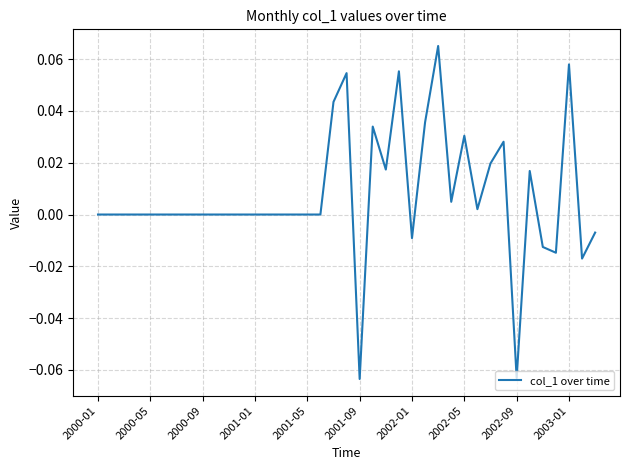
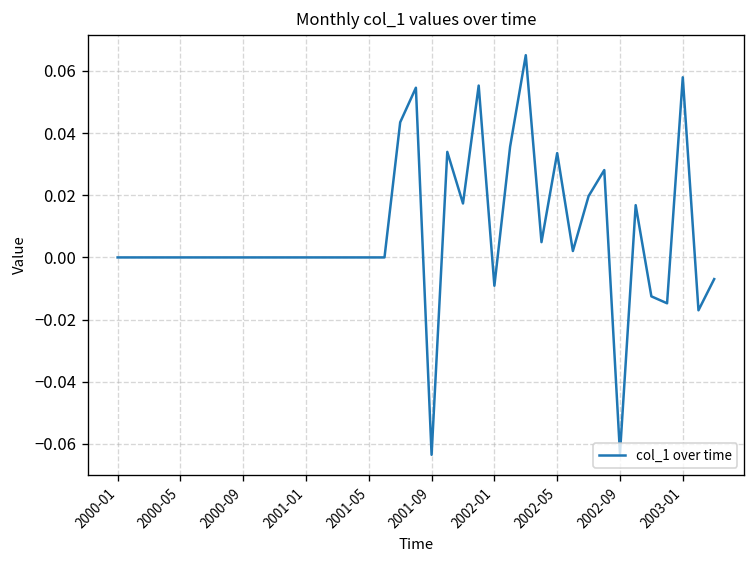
  {
    "2000-01": 0.000,
    "2000-05": 0.000,
    "2000-09": 0.000,
    "2001-01": 0.000,
    "2001-05": 0.000,
    "2001-09": -0.064,
    "2002-01": -0.009,
-   "2002-05": 0.030,
+   "2002-05": 0.034,
    "2003-01": 0.058
  }
